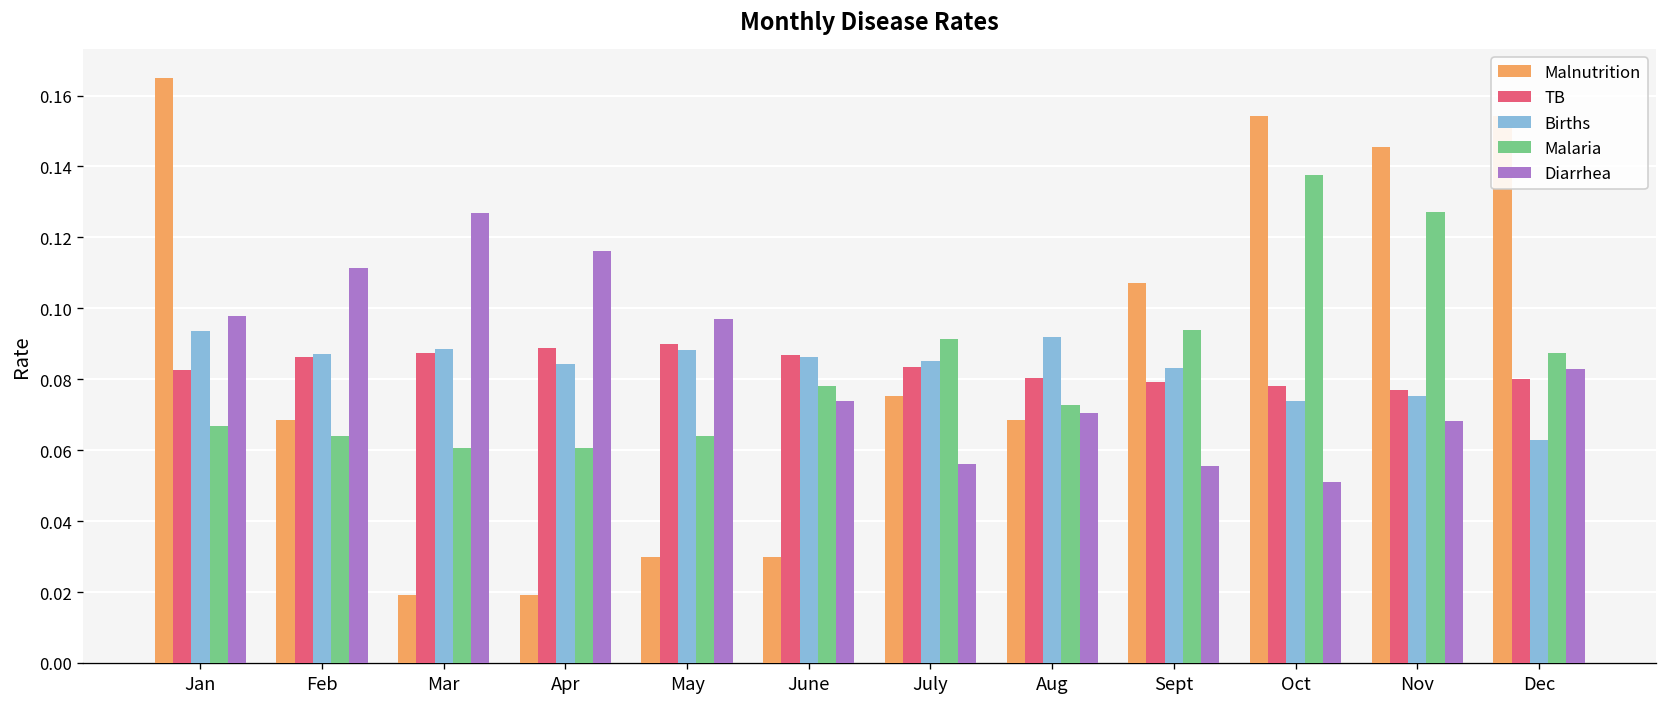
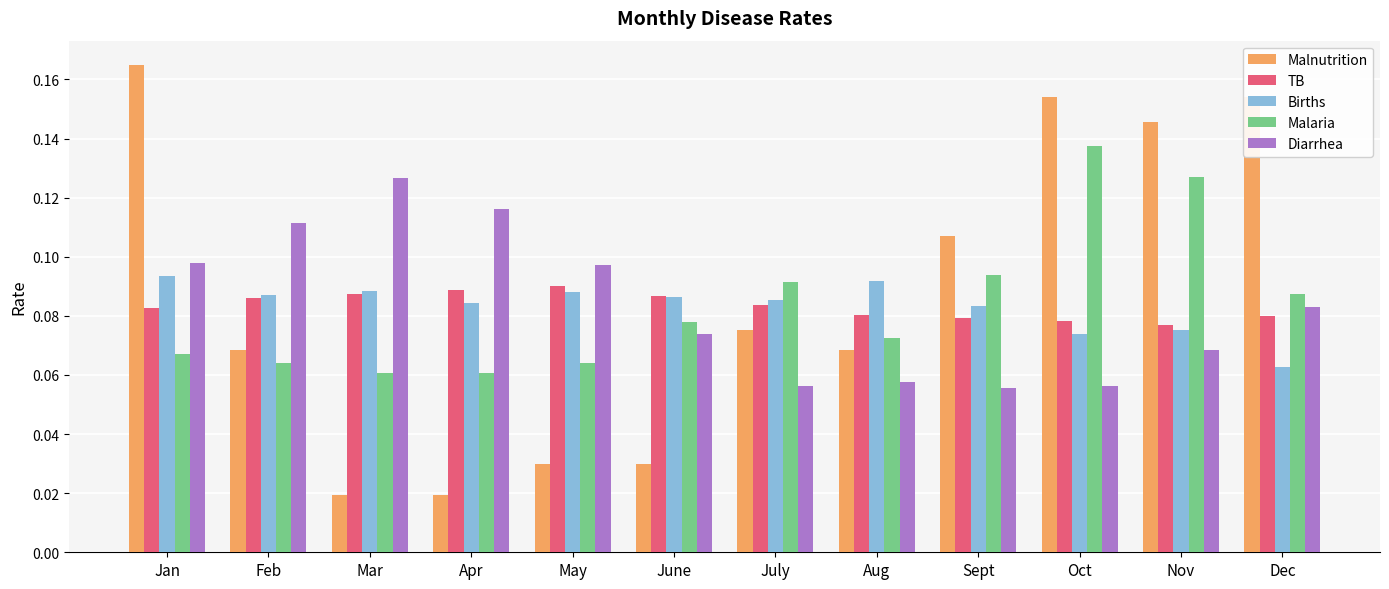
  {
    "Malnutrition": {
      "Jan": 0.165,
      "Feb": 0.069,
      "Mar": 0.019,
      "Apr": 0.019,
      "May": 0.030,
      "June": 0.030,
      "July": 0.075,
      "Aug": 0.069,
      "Sept": 0.107,
      "Oct": 0.154,
      "Nov": 0.146
    },
    "TB": {
      "Jan": 0.083,
      "Feb": 0.086,
      "Mar": 0.087,
      "Apr": 0.089,
      "May": 0.090,
      "June": 0.087,
      "July": 0.084,
      "Aug": 0.080,
      "Sept": 0.079,
      "Oct": 0.078,
      "Nov": 0.077,
      "Dec": 0.080
    },
    "Births": {
      "Jan": 0.093,
      "Feb": 0.087,
      "Mar": 0.088,
      "Apr": 0.084,
      "May": 0.088,
      "June": 0.086,
      "July": 0.085,
      "Aug": 0.092,
      "Sept": 0.083,
      "Oct": 0.074,
      "Nov": 0.075,
      "Dec": 0.063
    },
    "Malaria": {
      "Jan": 0.067,
      "Feb": 0.064,
      "Mar": 0.061,
      "Apr": 0.061,
      "May": 0.064,
      "June": 0.078,
      "July": 0.091,
      "Aug": 0.073,
      "Sept": 0.094,
      "Oct": 0.138,
      "Nov": 0.127,
      "Dec": 0.087
    },
    "Diarrhea": {
      "Jan": 0.098,
      "Feb": 0.111,
      "Mar": 0.127,
      "Apr": 0.116,
      "May": 0.097,
      "June": 0.074,
      "July": 0.056,
-     "Aug": 0.070,
+     "Aug": 0.058,
      "Sept": 0.056,
-     "Oct": 0.051,
+     "Oct": 0.056,
      "Nov": 0.068,
      "Dec": 0.083
    }
  }
